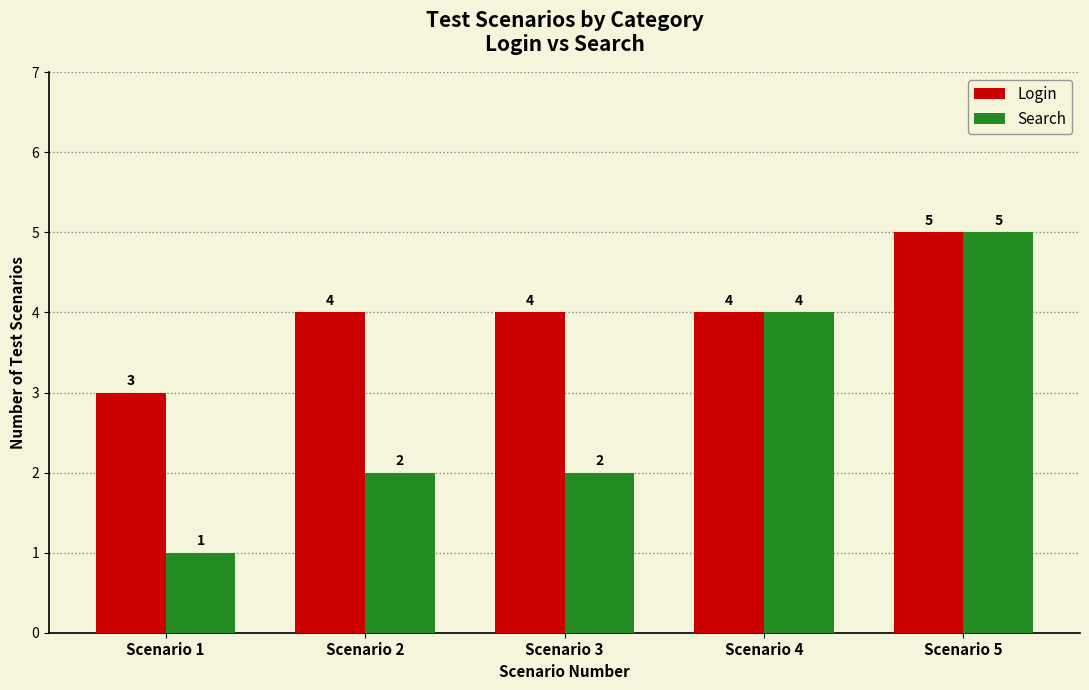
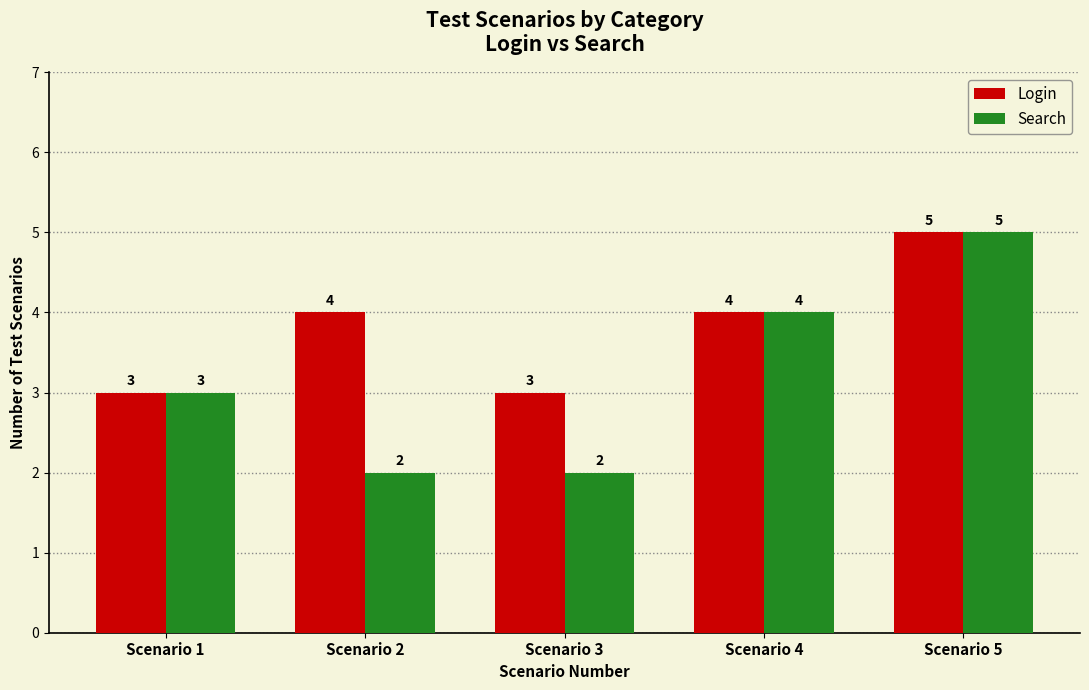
  {
    "Login": {
      "Scenario 1": 3,
      "Scenario 2": 4,
-     "Scenario 3": 4,
+     "Scenario 3": 3,
      "Scenario 4": 4,
      "Scenario 5": 5
    },
    "Search": {
-     "Scenario 1": 1,
+     "Scenario 1": 3,
      "Scenario 2": 2,
      "Scenario 3": 2,
      "Scenario 4": 4,
      "Scenario 5": 5
    }
  }
